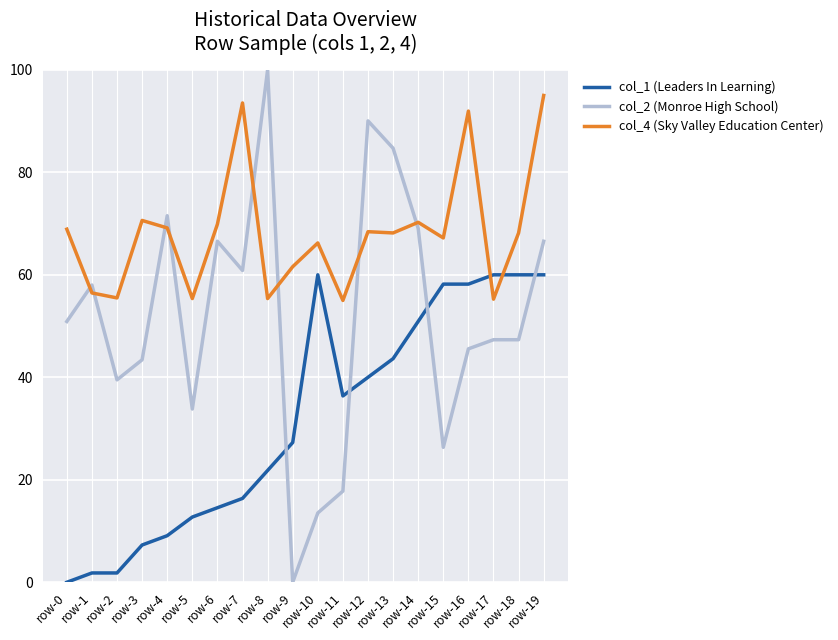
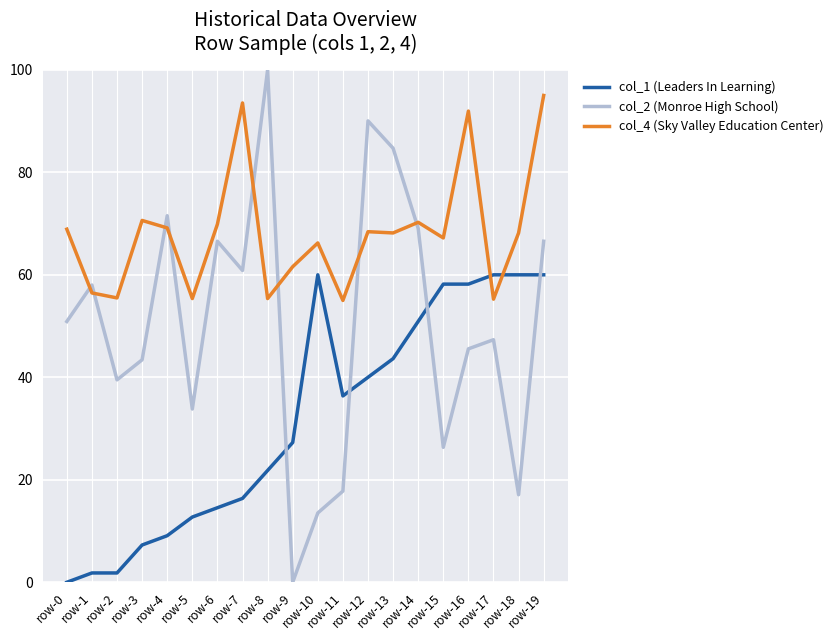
  {
    "col_1 (Leaders In Learning)": {
      "row-0": 0,
      "row-1": 2,
      "row-2": 2,
      "row-3": 7,
      "row-4": 9,
      "row-5": 13,
      "row-6": 15,
      "row-7": 16,
      "row-8": 22,
      "row-9": 27,
      "row-10": 60,
      "row-11": 36,
      "row-12": 40,
      "row-13": 44,
      "row-14": 51,
      "row-15": 58,
      "row-16": 58,
      "row-17": 60,
      "row-18": 60,
      "row-19": 60
    },
    "col_2 (Monroe High School)": {
      "row-0": 51,
      "row-1": 58,
      "row-2": 40,
      "row-3": 43,
      "row-4": 72,
      "row-5": 34,
      "row-6": 67,
      "row-7": 61,
      "row-8": 100,
      "row-9": 0,
      "row-10": 14,
      "row-11": 18,
      "row-12": 90,
      "row-13": 85,
      "row-14": 69,
      "row-15": 26,
      "row-16": 46,
      "row-17": 47,
-     "row-18": 47,
+     "row-18": 17,
      "row-19": 67
    },
    "col_4 (Sky Valley Education Center)": {
      "row-0": 69,
      "row-1": 56,
      "row-2": 55,
      "row-3": 71,
      "row-4": 69,
      "row-5": 55,
      "row-6": 70,
      "row-7": 94,
      "row-8": 55,
      "row-9": 62,
      "row-10": 66,
      "row-11": 55,
      "row-12": 68,
      "row-13": 68,
      "row-14": 70,
      "row-15": 67,
      "row-16": 92,
      "row-17": 55,
      "row-18": 68,
      "row-19": 95
    }
  }
